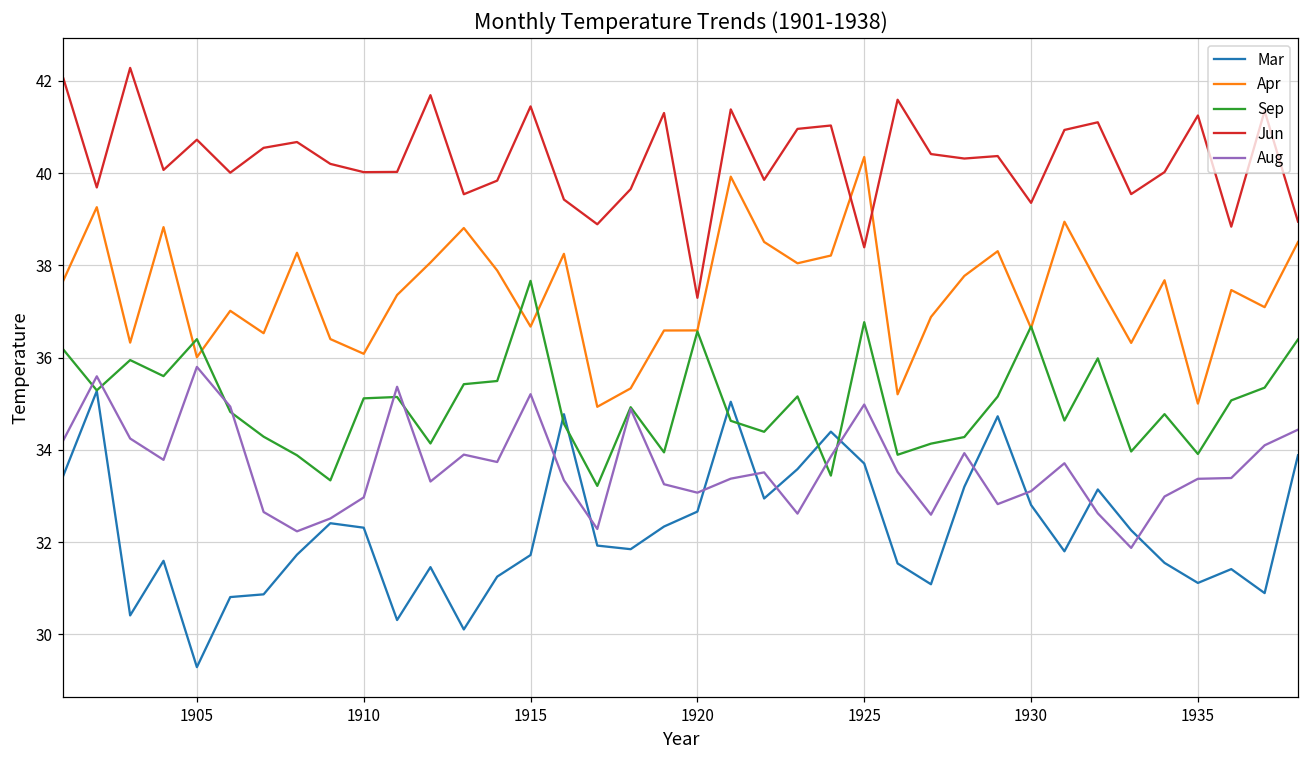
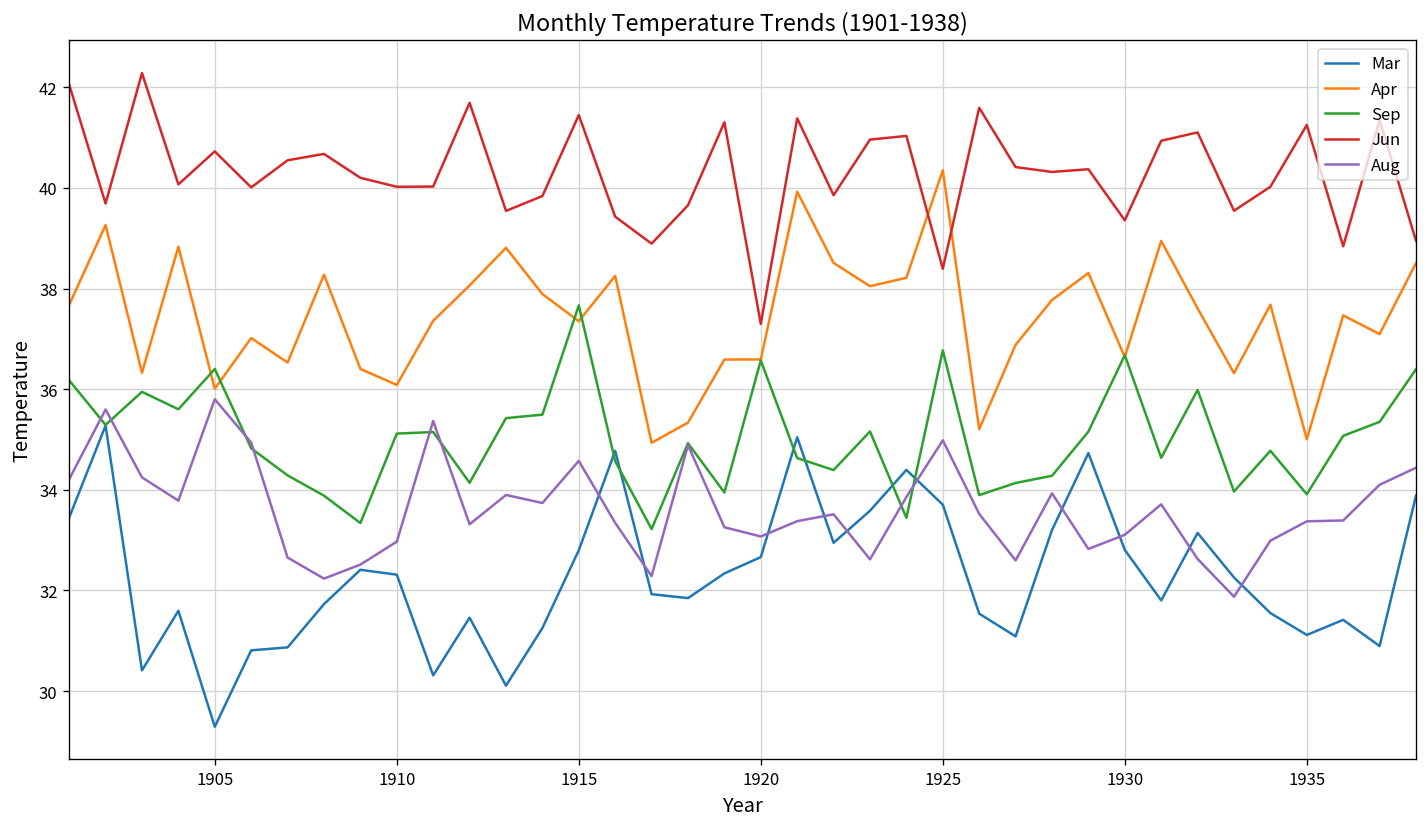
  {
    "Mar": {
      "1905": 29.3,
      "1910": 32.3,
-     "1915": 31.7,
+     "1915": 32.8,
      "1920": 32.7,
      "1925": 33.7,
      "1930": 32.8,
      "1935": 31.1
    },
    "Apr": {
      "1905": 36.0,
      "1910": 36.1,
-     "1915": 36.7,
+     "1915": 37.4,
      "1925": 40.4,
      "1935": 35.0
    },
    "Sep": {
      "1905": 36.4,
      "1910": 35.1,
      "1915": 37.7,
      "1925": 36.8,
      "1935": 33.9
    },
    "Jun": {
      "1905": 40.7,
      "1910": 40.0,
      "1915": 41.4,
      "1920": 37.3,
      "1925": 38.4,
      "1930": 39.4,
      "1935": 41.3
    },
    "Aug": {
      "1905": 35.8,
      "1910": 33.0,
-     "1915": 35.2,
+     "1915": 34.6,
      "1920": 33.1,
      "1925": 35.0,
      "1930": 33.1,
      "1935": 33.4
    }
  }
